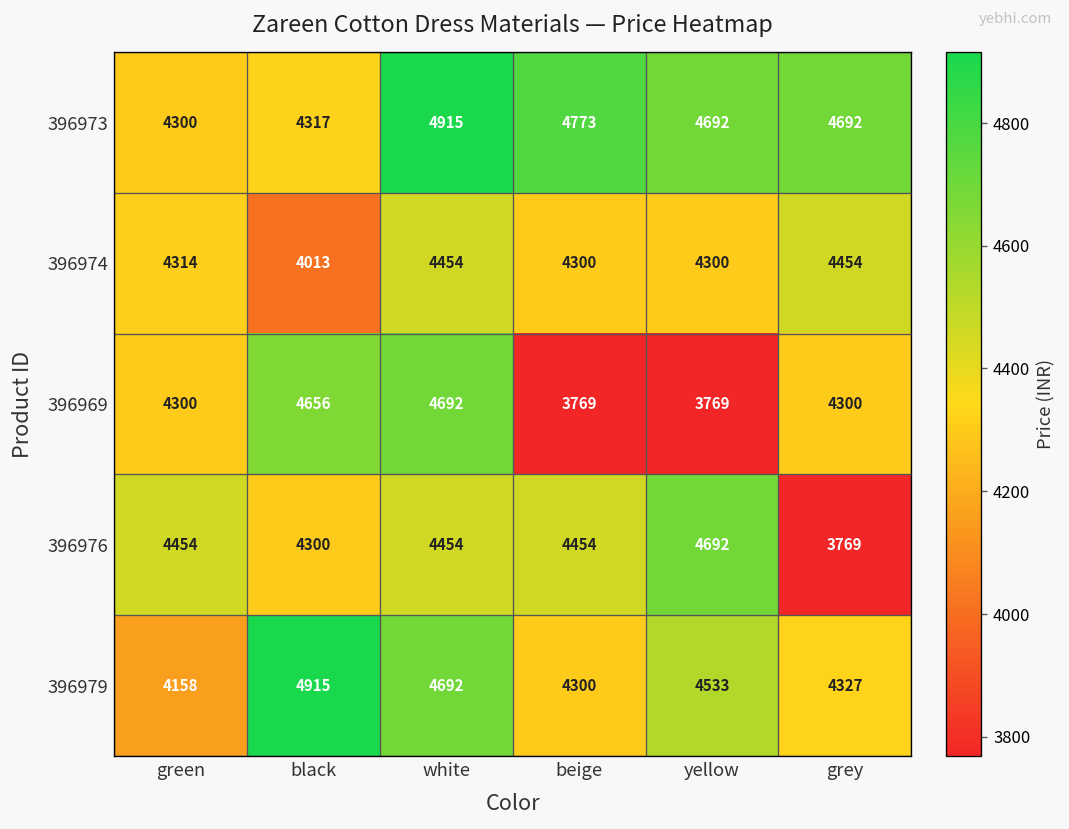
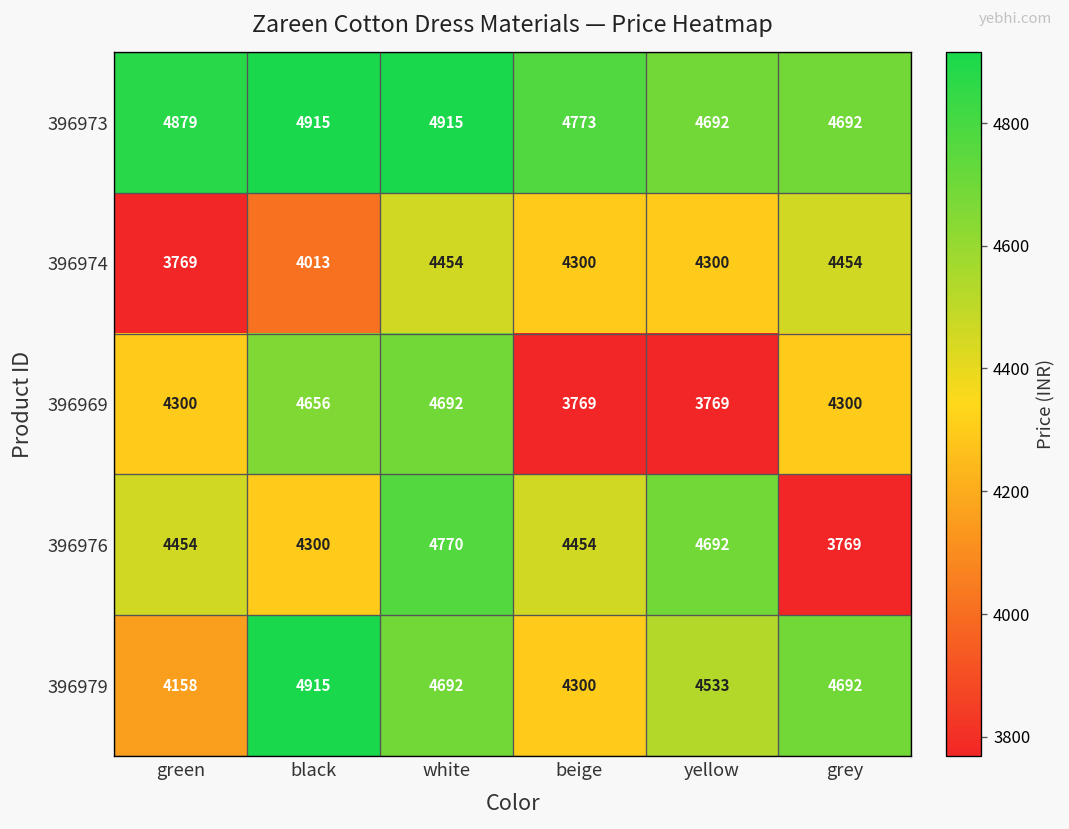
  {
    "396973": {
-     "green": 4300,
-     "black": 4317,
+     "green": 4879,
+     "black": 4915,
      "white": 4915,
      "beige": 4773,
      "yellow": 4692,
      "grey": 4692
    },
    "396974": {
-     "green": 4314,
+     "green": 3769,
      "black": 4013,
      "white": 4454,
      "beige": 4300,
      "yellow": 4300,
      "grey": 4454
    },
    "396969": {
      "green": 4300,
      "black": 4656,
      "white": 4692,
      "beige": 3769,
      "yellow": 3769,
      "grey": 4300
    },
    "396976": {
      "green": 4454,
      "black": 4300,
-     "white": 4454,
+     "white": 4770,
      "beige": 4454,
      "yellow": 4692,
      "grey": 3769
    },
    "396979": {
      "green": 4158,
      "black": 4915,
      "white": 4692,
      "beige": 4300,
      "yellow": 4533,
-     "grey": 4327
+     "grey": 4692
    }
  }
